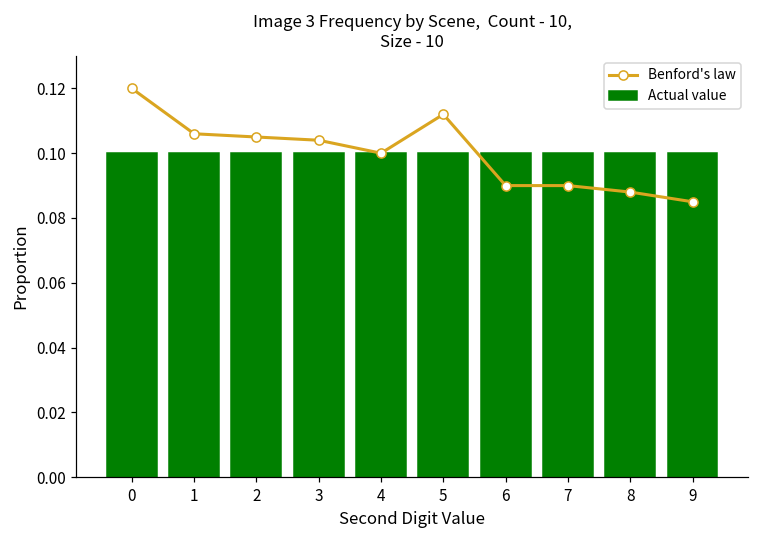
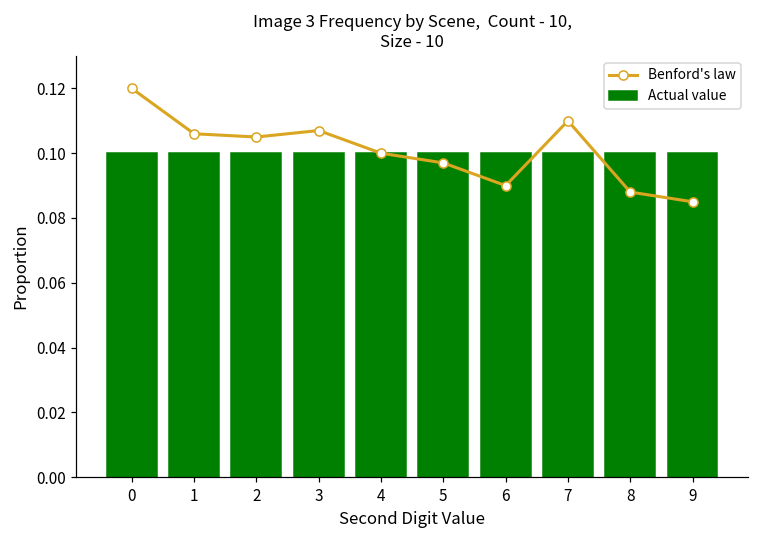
  {
    "Benford's law": {
      "0": 0.120,
      "1": 0.106,
      "2": 0.105,
-     "3": 0.104,
+     "3": 0.107,
      "4": 0.100,
-     "5": 0.112,
+     "5": 0.097,
      "6": 0.090,
-     "7": 0.09,
+     "7": 0.11,
      "8": 0.088,
      "9": 0.085
    },
    "Actual value": {
      "0": 0.100,
      "1": 0.100,
      "2": 0.100,
      "3": 0.100,
      "4": 0.100,
      "5": 0.100,
      "6": 0.100,
      "7": 0.100,
      "8": 0.100,
      "9": 0.100
    }
  }
